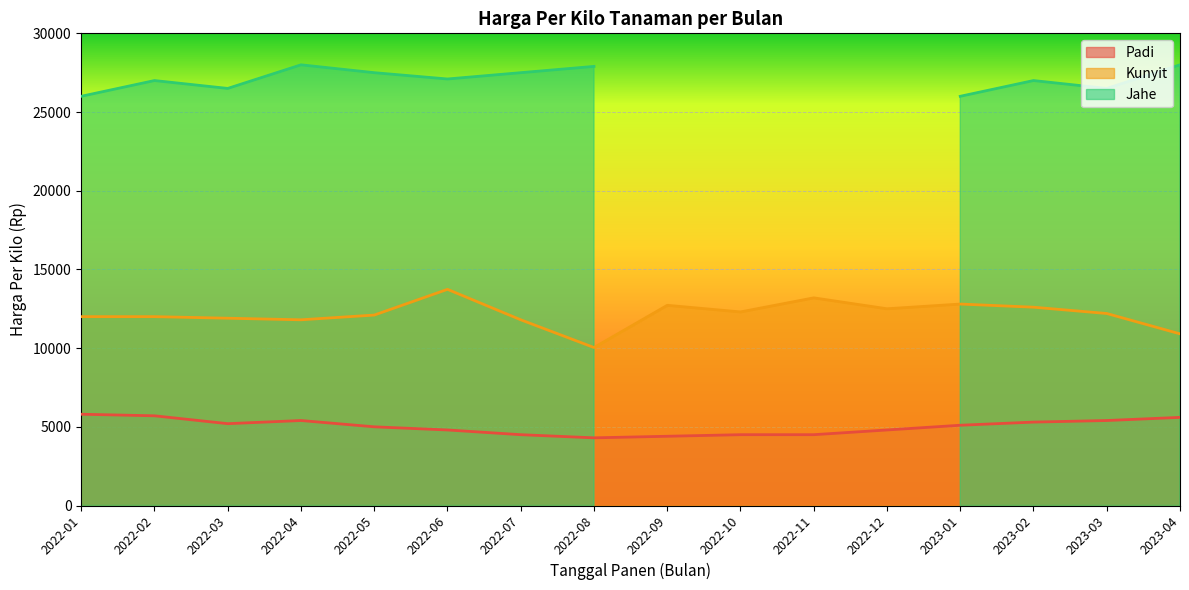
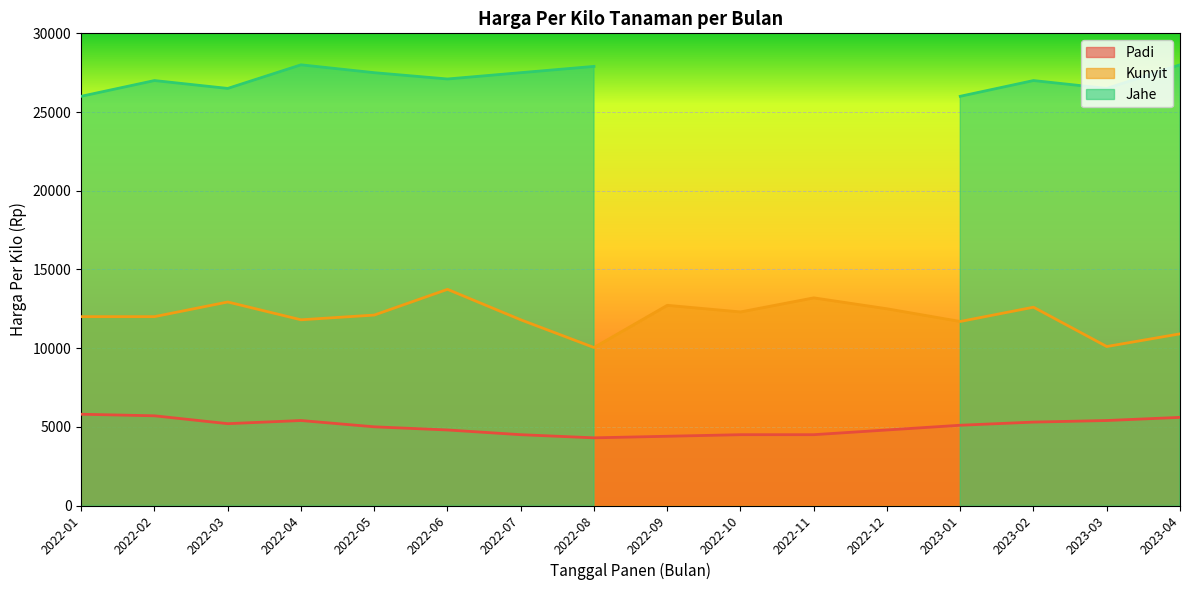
  {
    "Padi": {
      "2022-01": 5800,
      "2022-02": 5700,
      "2022-03": 5200,
      "2022-04": 5400,
      "2022-05": 5000,
      "2022-06": 4800,
      "2022-07": 4500,
      "2022-08": 4300,
      "2022-09": 4400,
      "2022-10": 4500,
      "2022-11": 4500,
      "2022-12": 4800,
      "2023-01": 5100,
      "2023-02": 5300,
      "2023-03": 5400,
      "2023-04": 5600
    },
    "Kunyit": {
      "2022-01": 12000,
      "2022-02": 12000,
-     "2022-03": 11900,
+     "2022-03": 12900,
      "2022-04": 11800,
      "2022-05": 12100,
      "2022-06": 13700,
      "2022-07": 11800,
      "2022-08": 10000,
      "2022-09": 12700,
      "2022-10": 12300,
      "2022-11": 13200,
      "2022-12": 12500,
-     "2023-01": 12800,
+     "2023-01": 11700,
      "2023-02": 12600,
-     "2023-03": 12200,
+     "2023-03": 10100,
      "2023-04": 10900
    }
  }
